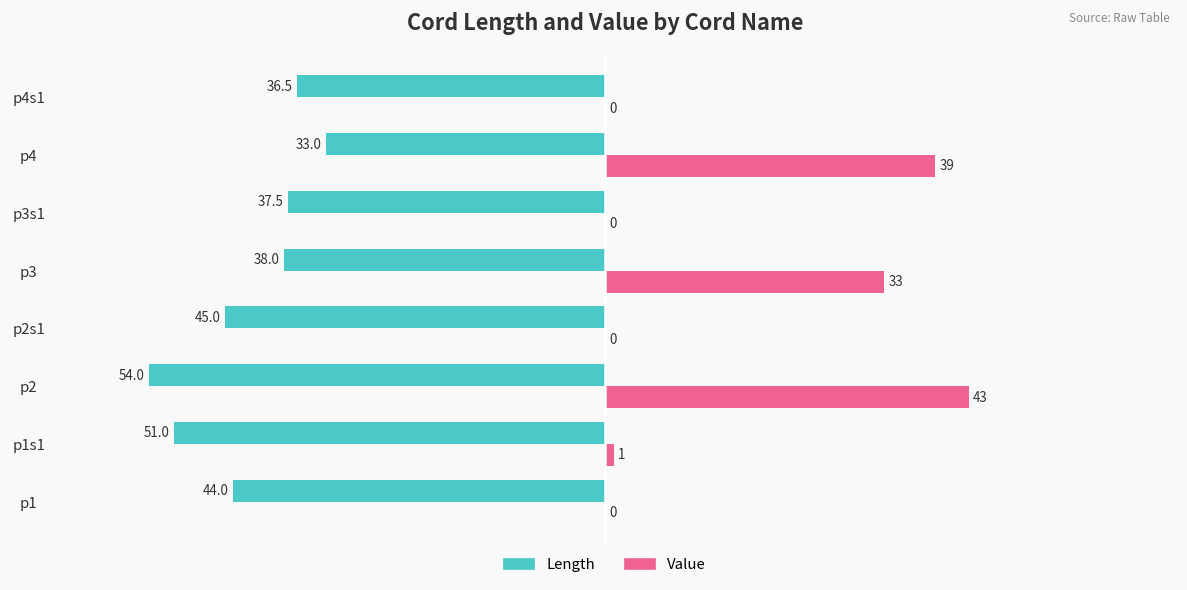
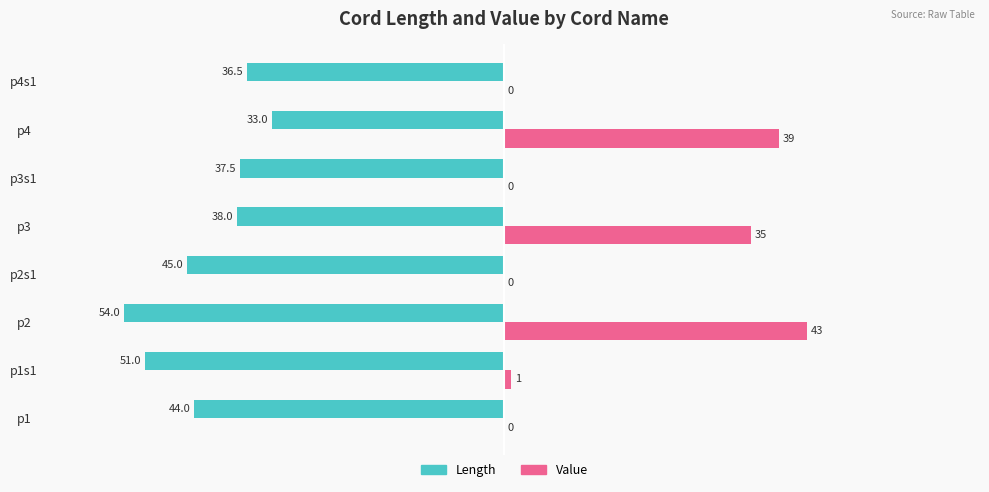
  {
    "Value": {
      "p4s1": 0,
      "p4": 39,
      "p3s1": 0,
-     "p3": 33,
+     "p3": 35,
      "p2s1": 0,
      "p2": 43,
      "p1s1": 1,
      "p1": 0
    }
  }
